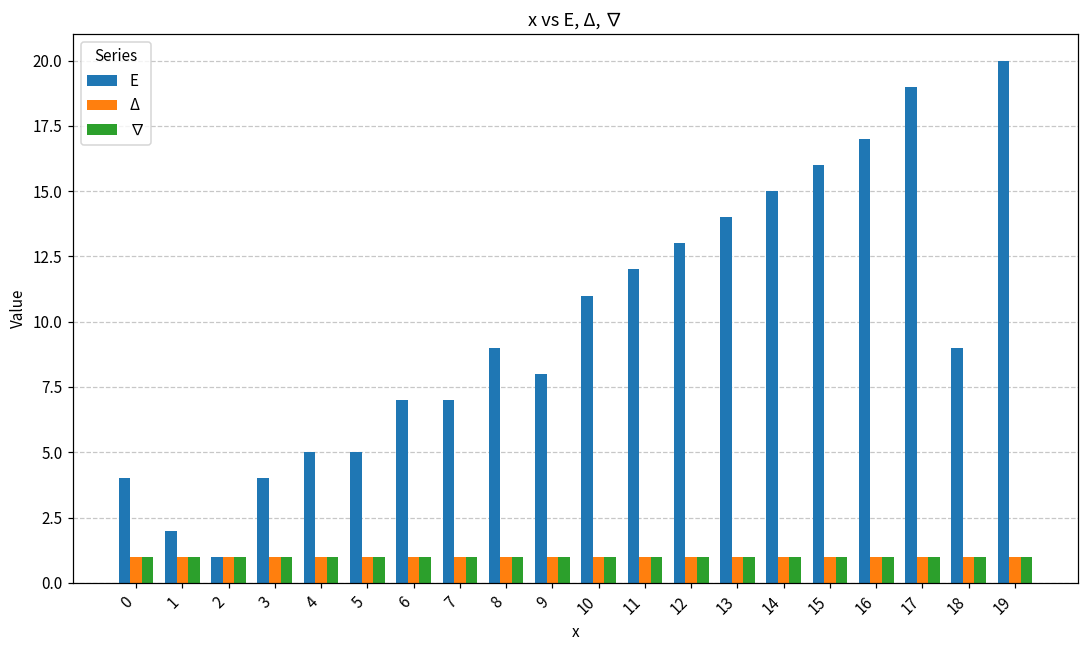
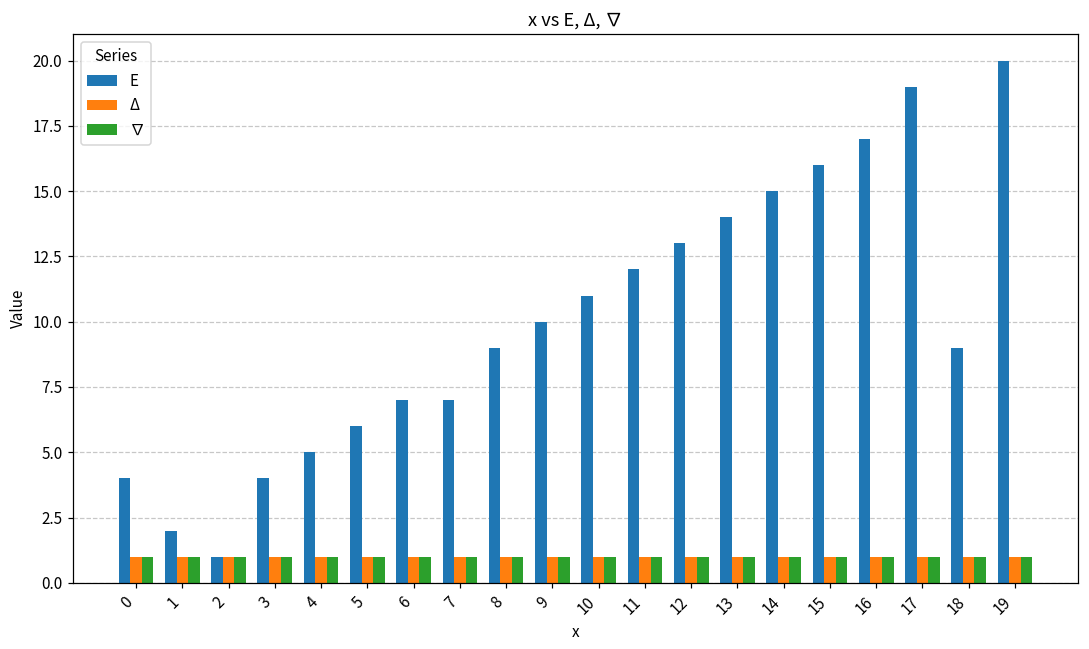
  {
    "E": {
      "0": 4,
      "1": 2,
      "2": 1,
      "3": 4,
      "4": 5,
-     "5": 5,
+     "5": 6,
      "6": 7,
      "7": 7,
      "8": 9,
-     "9": 8,
+     "9": 10,
      "10": 11,
      "11": 12,
      "12": 13,
      "13": 14,
      "14": 15,
      "15": 16,
      "16": 17,
      "17": 19,
      "18": 9,
      "19": 20
    },
    "Δ": {
      "0": 1,
      "1": 1,
      "2": 1,
      "3": 1,
      "4": 1,
      "5": 1,
      "6": 1,
      "7": 1,
      "8": 1,
      "9": 1,
      "10": 1,
      "11": 1,
      "12": 1,
      "13": 1,
      "14": 1,
      "15": 1,
      "16": 1,
      "17": 1,
      "18": 1,
      "19": 1
    },
    "∇": {
      "0": 1,
      "1": 1,
      "2": 1,
      "3": 1,
      "4": 1,
      "5": 1,
      "6": 1,
      "7": 1,
      "8": 1,
      "9": 1,
      "10": 1,
      "11": 1,
      "12": 1,
      "13": 1,
      "14": 1,
      "15": 1,
      "16": 1,
      "17": 1,
      "18": 1,
      "19": 1
    }
  }
